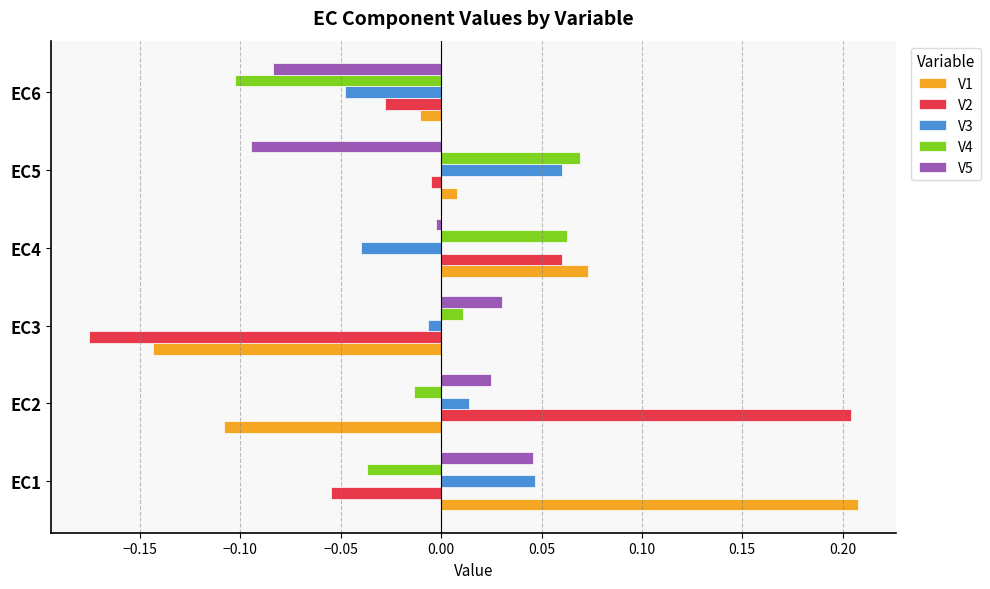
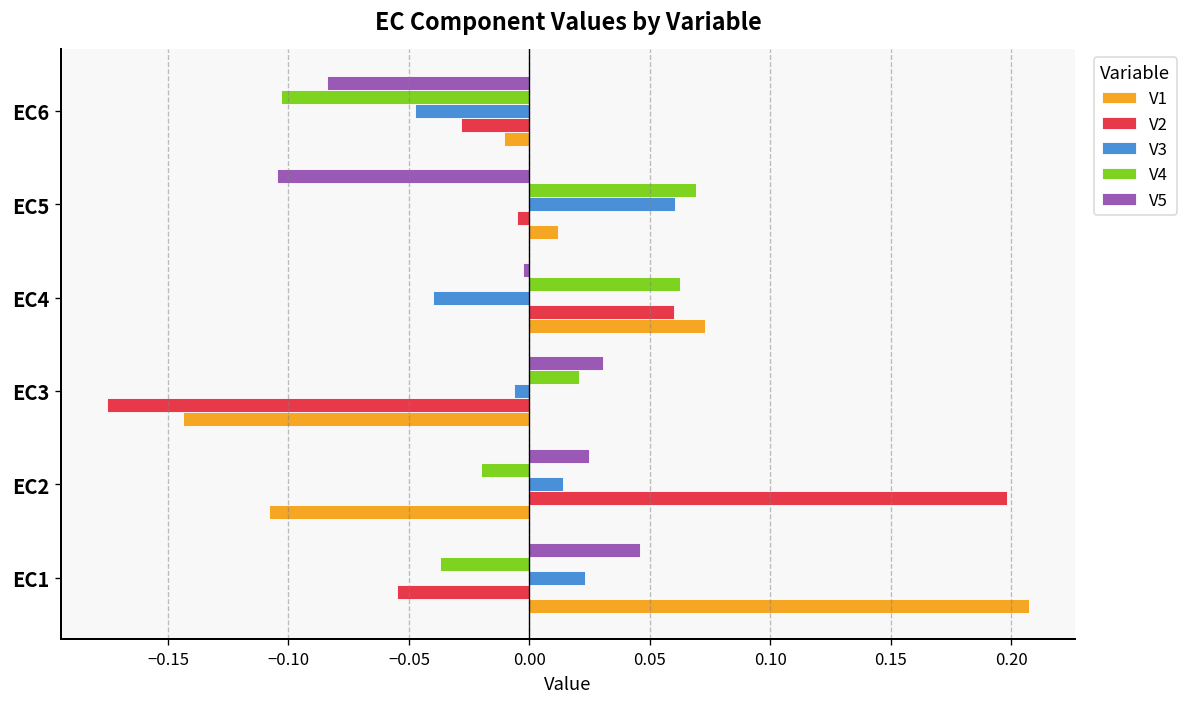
  {
    "V1": {
      "EC6": -0.011,
-     "EC5": 0.008,
+     "EC5": 0.012,
      "EC4": 0.073,
      "EC3": -0.144,
      "EC2": -0.108,
      "EC1": 0.207
    },
    "V2": {
      "EC6": -0.028,
      "EC5": -0.005,
      "EC4": 0.060,
      "EC3": -0.175,
-     "EC2": 0.204,
+     "EC2": 0.198,
      "EC1": -0.055
    },
    "V3": {
      "EC6": -0.048,
      "EC5": 0.060,
      "EC4": -0.040,
      "EC3": -0.006,
      "EC2": 0.014,
-     "EC1": 0.047
+     "EC1": 0.023
    },
    "V4": {
      "EC6": -0.103,
      "EC5": 0.069,
      "EC4": 0.063,
-     "EC3": 0.011,
-     "EC2": -0.013,
+     "EC3": 0.020,
+     "EC2": -0.020,
      "EC1": -0.037
    },
    "V5": {
      "EC6": -0.084,
-     "EC5": -0.095,
+     "EC5": -0.105,
      "EC4": -0.003,
      "EC3": 0.030,
      "EC2": 0.025,
      "EC1": 0.046
    }
  }
